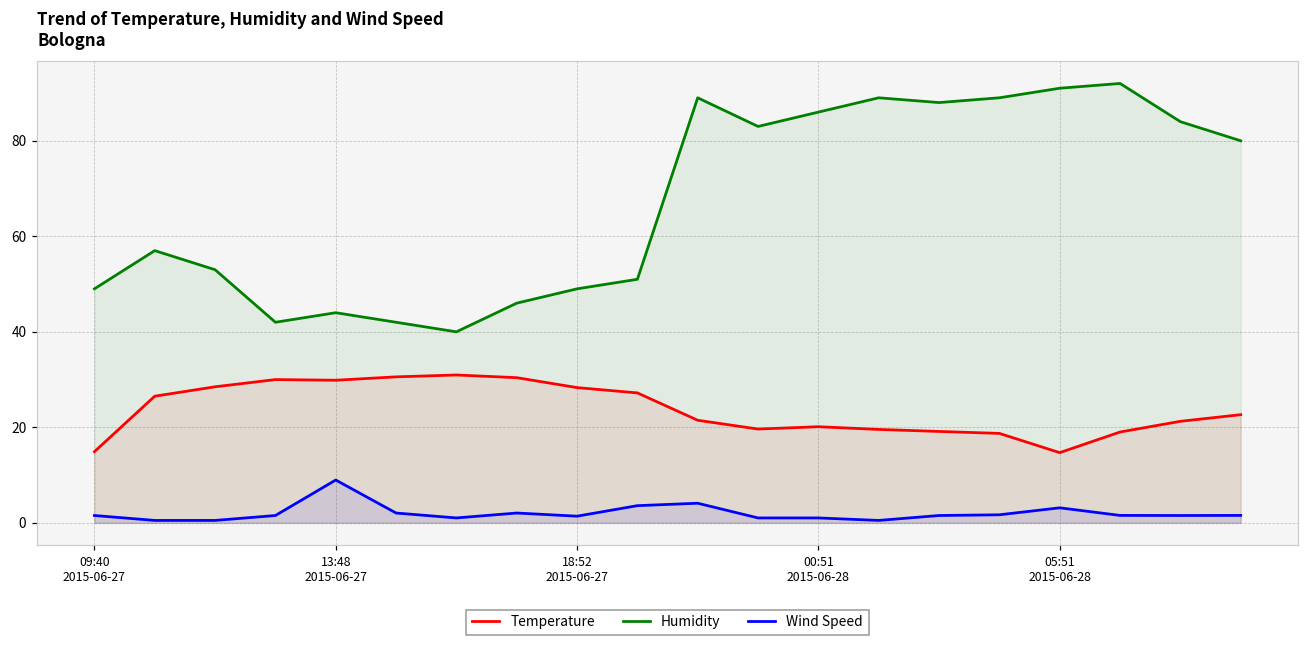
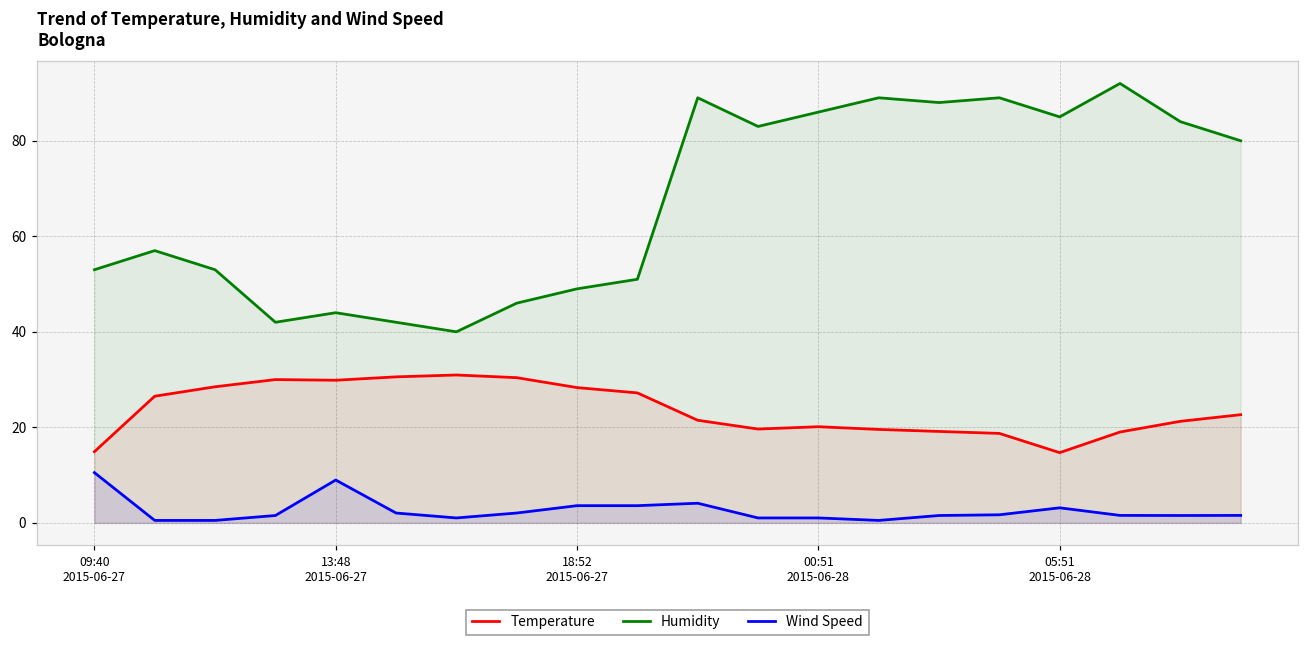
  {
    "Temperature": {
      "09:40 2015-06-27": 15,
      "13:48 2015-06-27": 30,
      "18:52 2015-06-27": 28,
      "00:51 2015-06-28": 20,
      "05:51 2015-06-28": 15
    },
    "Humidity": {
-     "09:40 2015-06-27": 49,
+     "09:40 2015-06-27": 53,
      "13:48 2015-06-27": 44,
      "18:52 2015-06-27": 49,
      "00:51 2015-06-28": 86,
-     "05:51 2015-06-28": 91
+     "05:51 2015-06-28": 85
    },
    "Wind Speed": {
-     "09:40 2015-06-27": 2,
+     "09:40 2015-06-27": 11,
      "13:48 2015-06-27": 9,
-     "18:52 2015-06-27": 1,
+     "18:52 2015-06-27": 4,
      "00:51 2015-06-28": 1,
      "05:51 2015-06-28": 3
    }
  }
